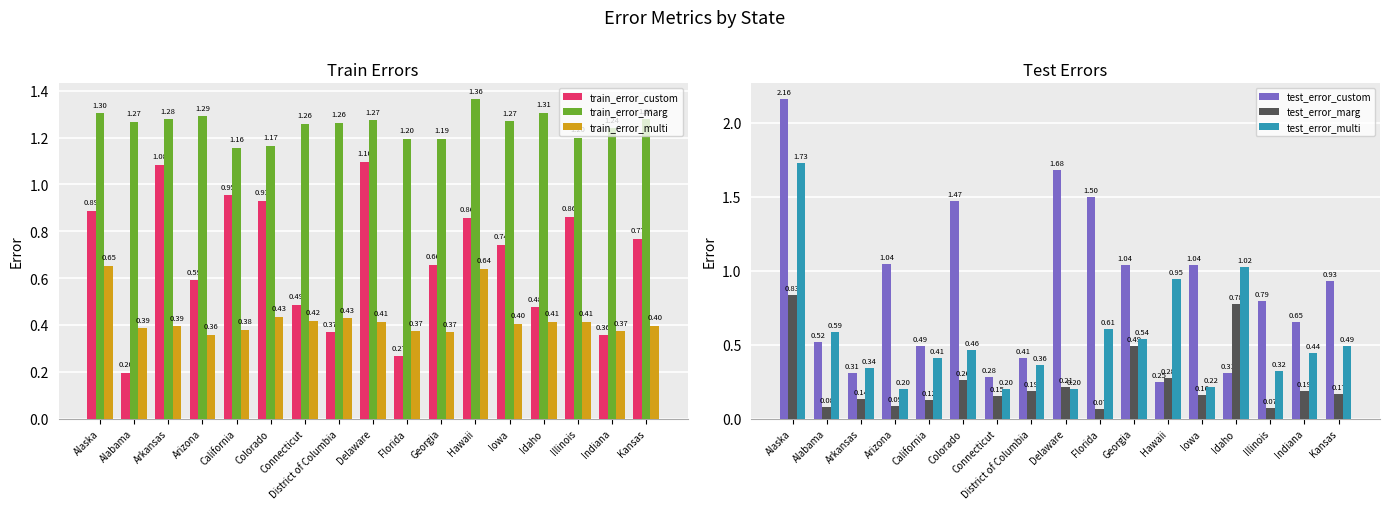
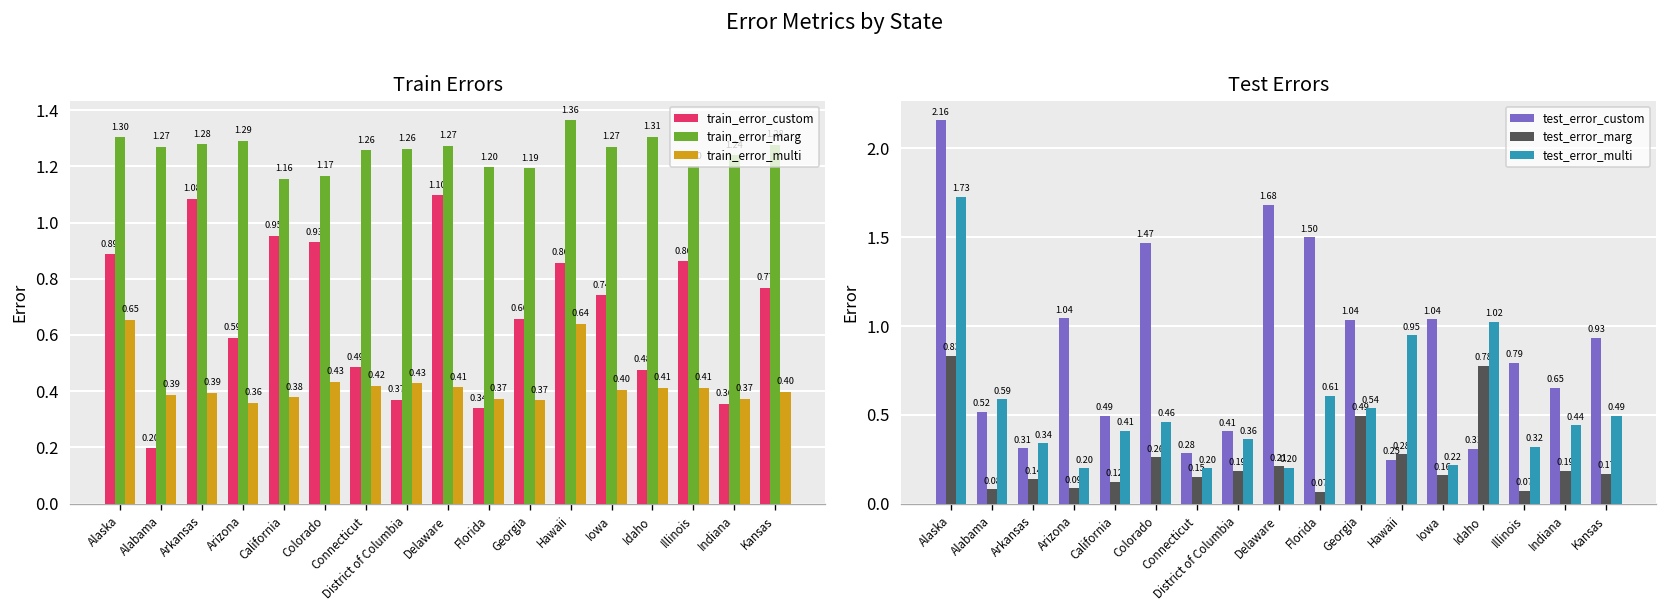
  {
    "Train Errors": {
      "train_error_custom": {
        "Alaska": 0.89,
        "Alabama": 0.20,
        "Arkansas": 1.08,
        "Arizona": 0.59,
        "California": 0.95,
        "Colorado": 0.93,
        "Connecticut": 0.49,
        "District of Columbia": 0.37,
        "Delaware": 1.10,
-       "Florida": 0.27,
+       "Florida": 0.34,
        "Georgia": 0.66,
        "Hawaii": 0.86,
        "Iowa": 0.74,
        "Idaho": 0.48,
        "Illinois": 0.86,
        "Indiana": 0.36,
        "Kansas": 0.77
      },
      "train_error_marg": {
        "Alaska": 1.30,
        "Alabama": 1.27,
        "Arkansas": 1.28,
        "Arizona": 1.29,
        "California": 1.16,
        "Colorado": 1.17,
        "Connecticut": 1.26,
        "District of Columbia": 1.26,
        "Delaware": 1.27,
        "Florida": 1.20,
        "Georgia": 1.19,
        "Hawaii": 1.36,
        "Iowa": 1.27,
        "Idaho": 1.31
      },
      "train_error_multi": {
        "Alaska": 0.65,
        "Alabama": 0.39,
        "Arkansas": 0.39,
        "Arizona": 0.36,
        "California": 0.38,
        "Colorado": 0.43,
        "Connecticut": 0.42,
        "District of Columbia": 0.43,
        "Delaware": 0.41,
        "Florida": 0.37,
        "Georgia": 0.37,
        "Hawaii": 0.64,
        "Iowa": 0.40,
        "Idaho": 0.41,
        "Illinois": 0.41,
        "Indiana": 0.37,
        "Kansas": 0.40
      }
    },
    "Test Errors": {
      "test_error_custom": {
        "Alaska": 2.16,
        "Alabama": 0.52,
        "Arkansas": 0.31,
        "Arizona": 1.04,
        "California": 0.49,
        "Colorado": 1.47,
        "Connecticut": 0.28,
        "District of Columbia": 0.41,
        "Delaware": 1.68,
        "Florida": 1.50,
        "Georgia": 1.04,
        "Iowa": 1.04,
        "Idaho": 0.31,
        "Illinois": 0.79,
        "Indiana": 0.65,
        "Kansas": 0.93
      },
      "test_error_marg": {
        "Alaska": 0.83,
        "Alabama": 0.08,
        "Arkansas": 0.14,
        "Arizona": 0.09,
        "California": 0.12,
        "Colorado": 0.26,
        "Connecticut": 0.15,
        "District of Columbia": 0.19,
        "Florida": 0.07,
        "Georgia": 0.49,
        "Iowa": 0.16,
        "Idaho": 0.78,
        "Illinois": 0.07,
        "Indiana": 0.19,
        "Kansas": 0.17
      },
      "test_error_multi": {
        "Alaska": 1.73,
        "Alabama": 0.59,
        "Arkansas": 0.34,
        "Arizona": 0.20,
        "California": 0.41,
        "Colorado": 0.46,
        "Connecticut": 0.20,
        "District of Columbia": 0.36,
        "Florida": 0.61,
        "Georgia": 0.54,
        "Hawaii": 0.95,
        "Iowa": 0.22,
        "Idaho": 1.02,
        "Illinois": 0.32,
        "Indiana": 0.44,
        "Kansas": 0.49
      }
    }
  }
